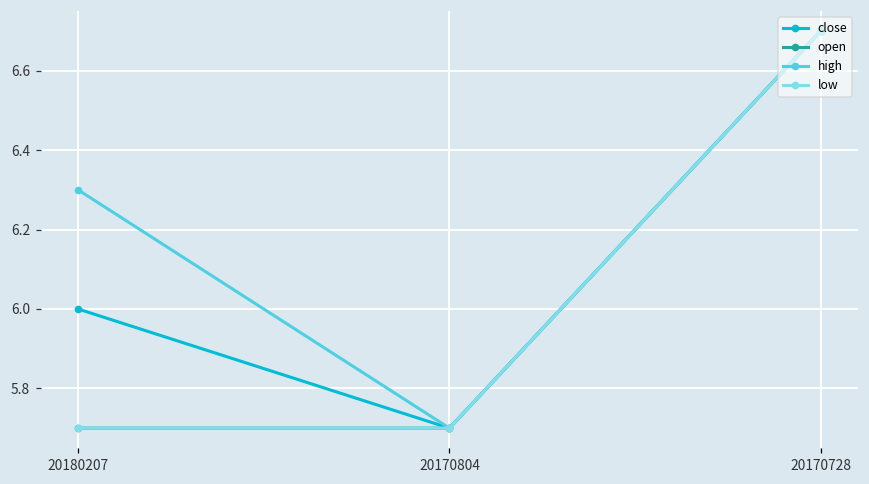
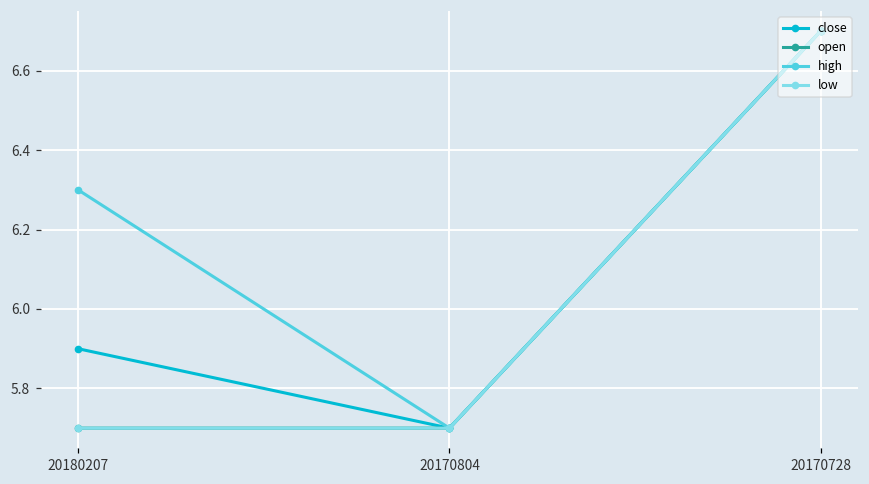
  {
    "close": {
-     "20180207": 6.0
+     "20180207": 5.9
    }
  }
